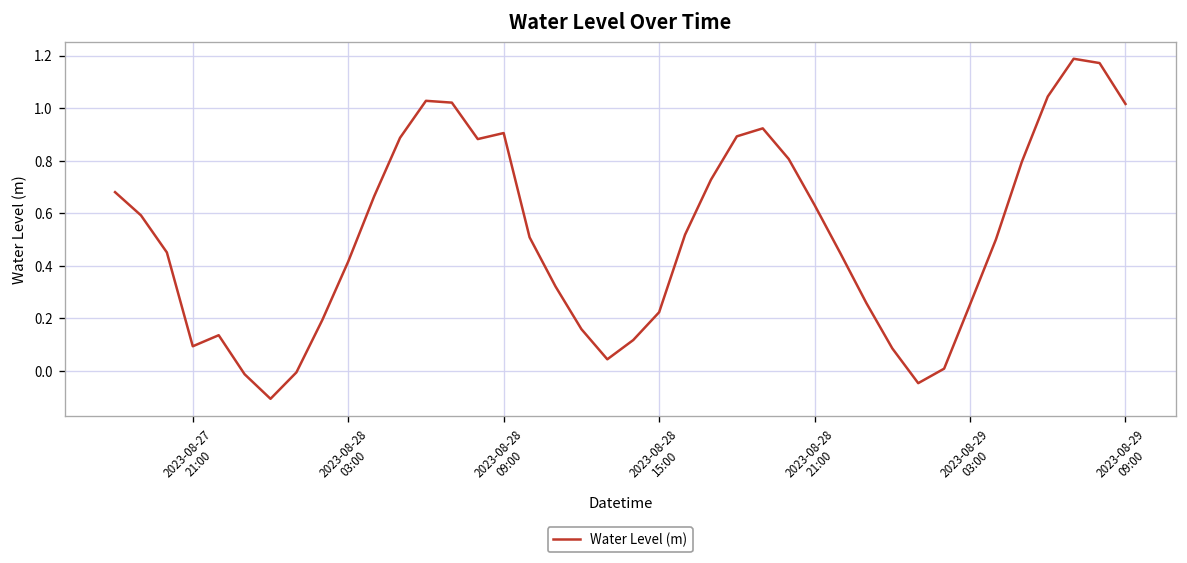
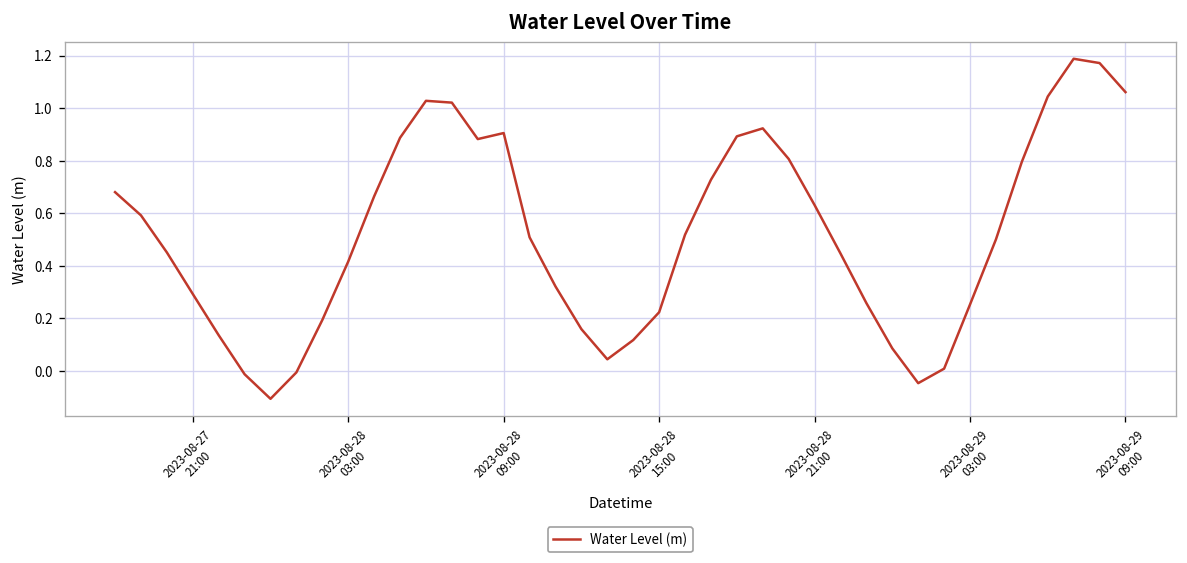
  {
-   "2023-08-27 21:00": 0.09,
+   "2023-08-27 21:00": 0.29,
    "2023-08-28 03:00": 0.42,
    "2023-08-28 09:00": 0.91,
    "2023-08-28 15:00": 0.22,
    "2023-08-28 21:00": 0.63,
    "2023-08-29 03:00": 0.25,
-   "2023-08-29 09:00": 1.02
+   "2023-08-29 09:00": 1.06
  }
